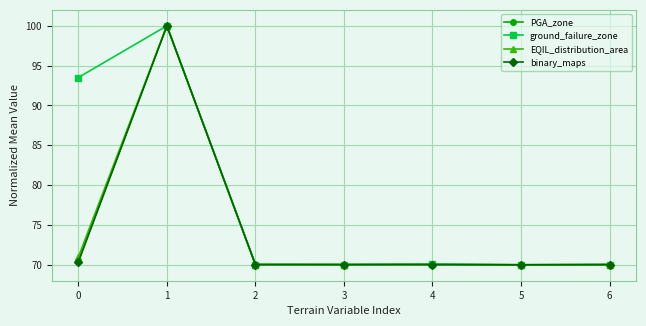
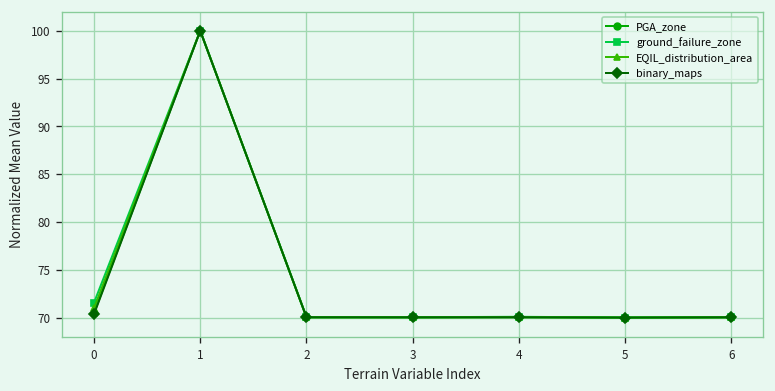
  {
    "ground_failure_zone": {
-     "0": 94
+     "0": 72
    }
  }
